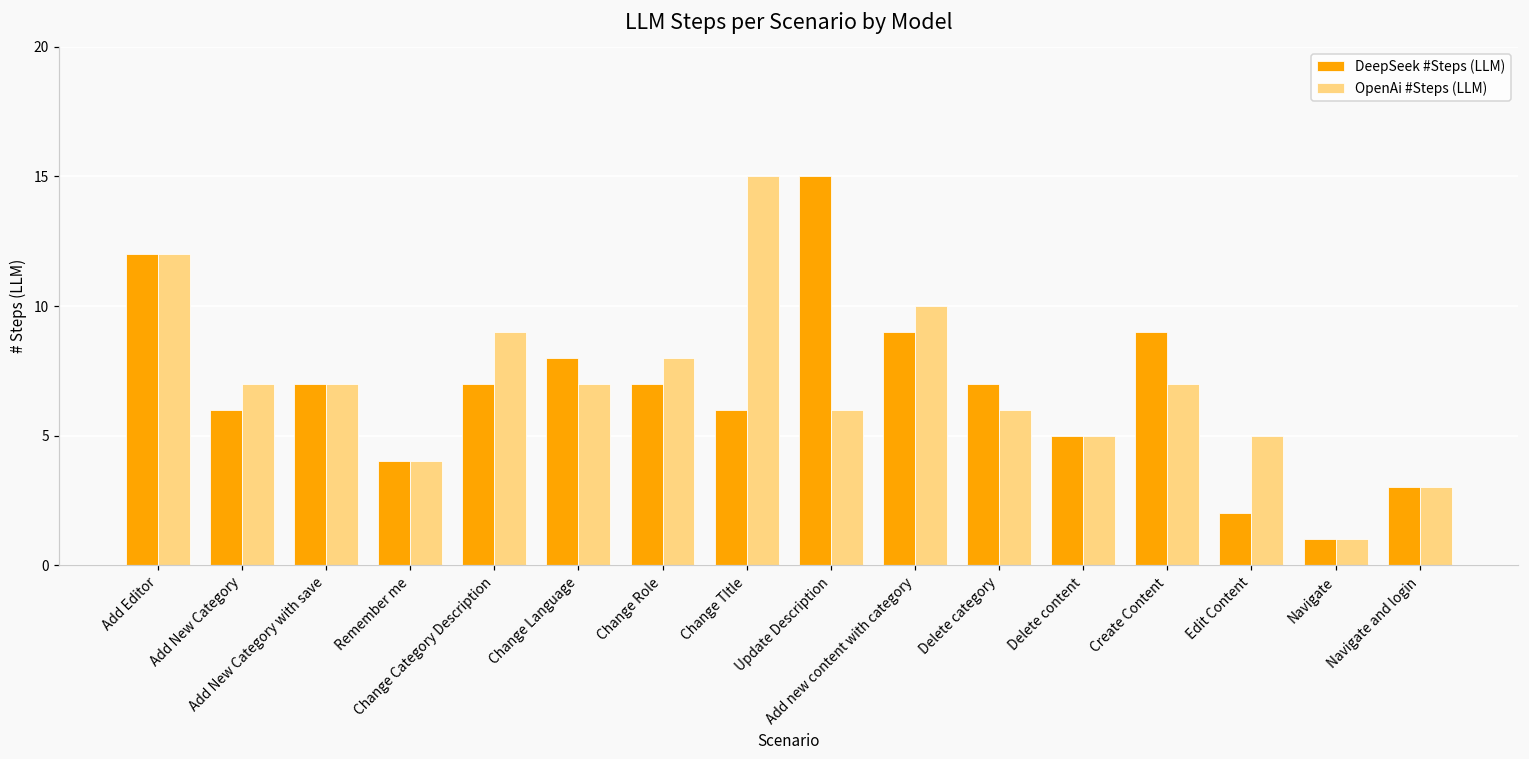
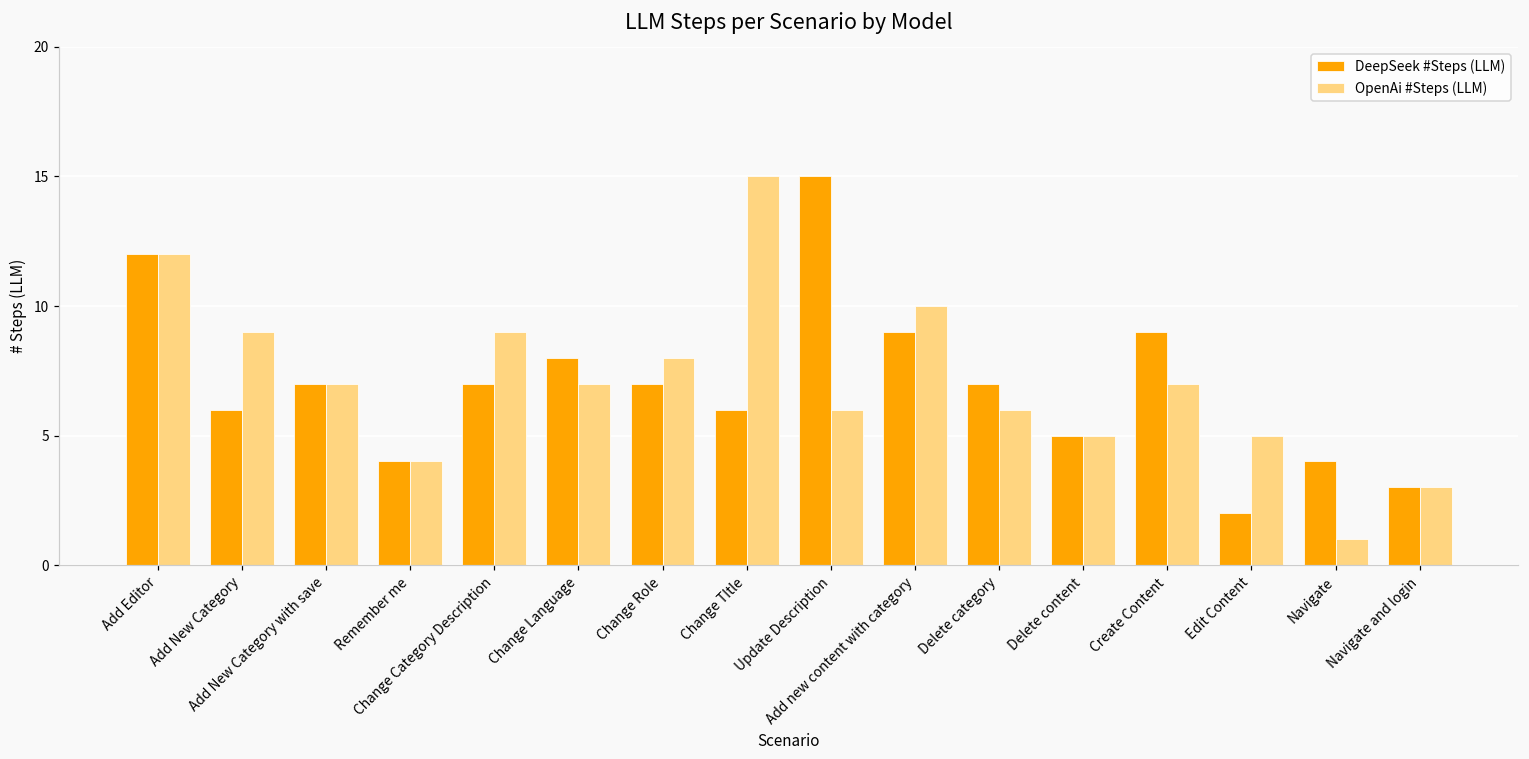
  {
    "DeepSeek #Steps (LLM)": {
      "Add Editor": 12,
      "Add New Category": 6,
      "Add New Category with save": 7,
      "Remember me": 4,
      "Change Category Description": 7,
      "Change Language": 8,
      "Change Role": 7,
      "Change TItle": 6,
      "Update Description": 15,
      "Add new content with category": 9,
      "Delete category": 7,
      "Delete content": 5,
      "Create Content": 9,
      "Edit Content": 2,
-     "Navigate": 1,
+     "Navigate": 4,
      "Navigate and login": 3
    },
    "OpenAi #Steps (LLM)": {
      "Add Editor": 12,
-     "Add New Category": 7,
+     "Add New Category": 9,
      "Add New Category with save": 7,
      "Remember me": 4,
      "Change Category Description": 9,
      "Change Language": 7,
      "Change Role": 8,
      "Change TItle": 15,
      "Update Description": 6,
      "Add new content with category": 10,
      "Delete category": 6,
      "Delete content": 5,
      "Create Content": 7,
      "Edit Content": 5,
      "Navigate": 1,
      "Navigate and login": 3
    }
  }
